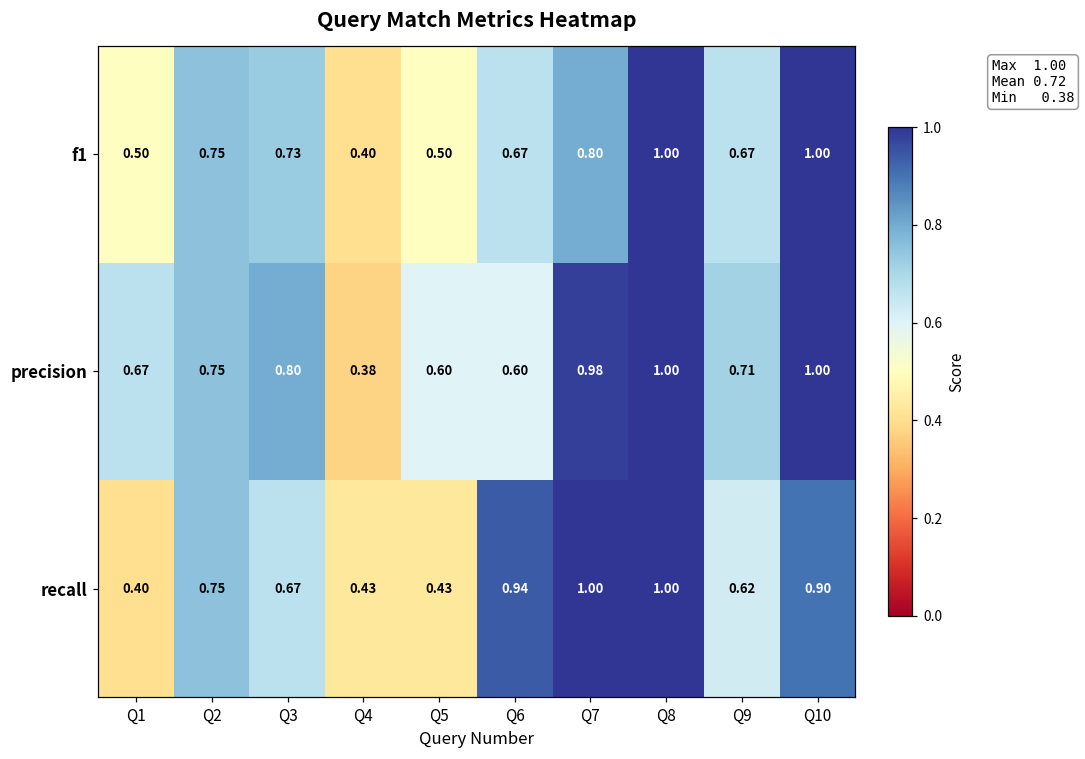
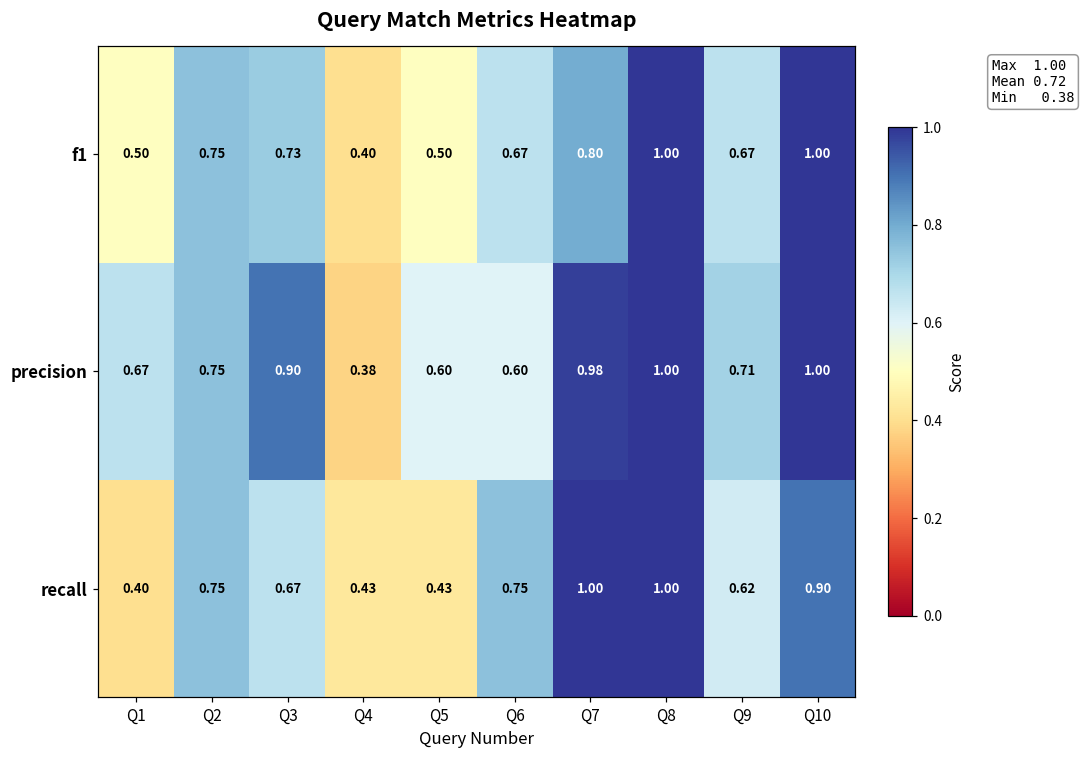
  {
    "f1": {
      "Q1": 0.50,
      "Q2": 0.75,
      "Q3": 0.73,
      "Q4": 0.40,
      "Q5": 0.50,
      "Q6": 0.67,
      "Q7": 0.80,
      "Q8": 1.00,
      "Q9": 0.67,
      "Q10": 1.00
    },
    "precision": {
      "Q1": 0.67,
      "Q2": 0.75,
-     "Q3": 0.80,
+     "Q3": 0.90,
      "Q4": 0.38,
      "Q5": 0.60,
      "Q6": 0.60,
      "Q7": 0.98,
      "Q8": 1.00,
      "Q9": 0.71,
      "Q10": 1.00
    },
    "recall": {
      "Q1": 0.40,
      "Q2": 0.75,
      "Q3": 0.67,
      "Q4": 0.43,
      "Q5": 0.43,
-     "Q6": 0.94,
+     "Q6": 0.75,
      "Q7": 1.00,
      "Q8": 1.00,
      "Q9": 0.62,
      "Q10": 0.90
    }
  }
